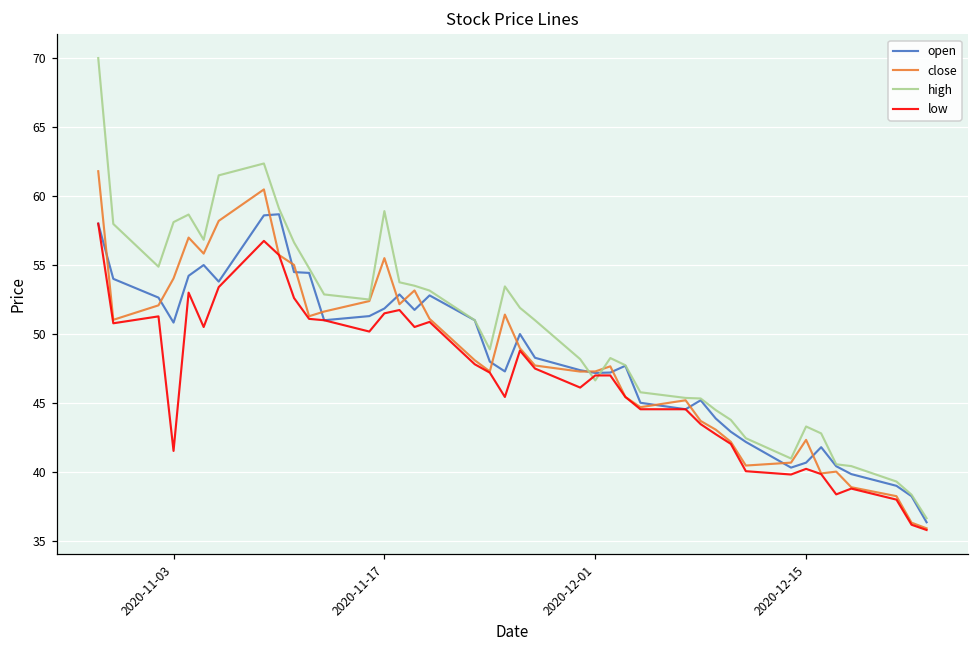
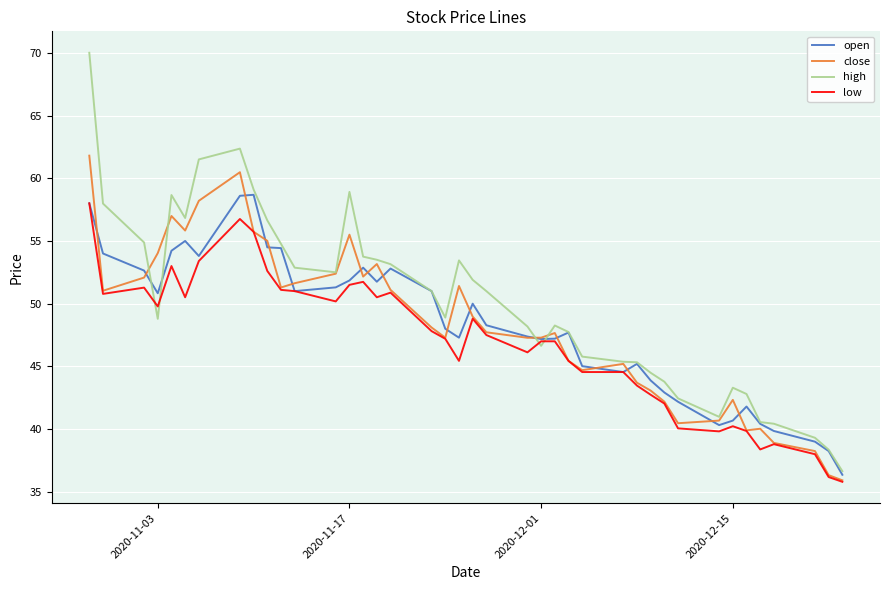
  {
    "open": {
      "2020-11-03": 50.8,
      "2020-11-17": 51.9,
      "2020-12-15": 40.7
    },
    "close": {
      "2020-11-03": 54.0,
      "2020-11-17": 55.5,
      "2020-12-15": 42.3
    },
    "high": {
-     "2020-11-03": 58.1,
+     "2020-11-03": 48.8,
      "2020-11-17": 58.9,
      "2020-12-01": 46.6,
      "2020-12-15": 43.3
    },
    "low": {
-     "2020-11-03": 41.5,
+     "2020-11-03": 49.8,
      "2020-11-17": 51.5,
      "2020-12-15": 40.2
    }
  }
